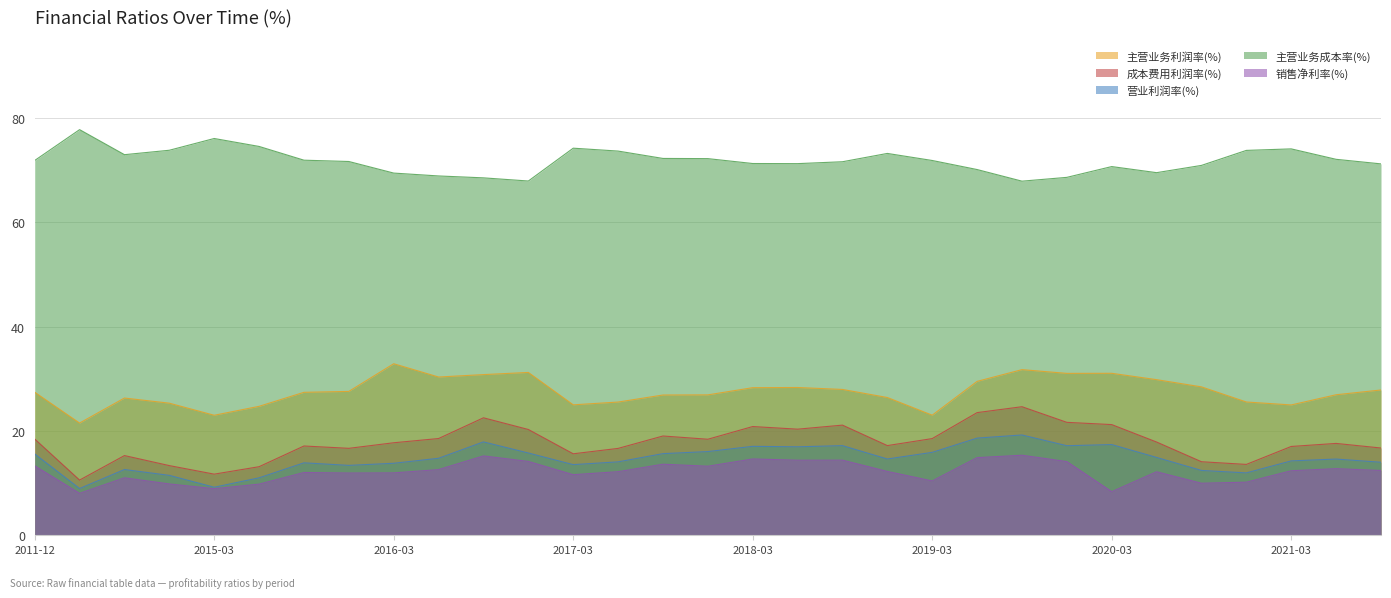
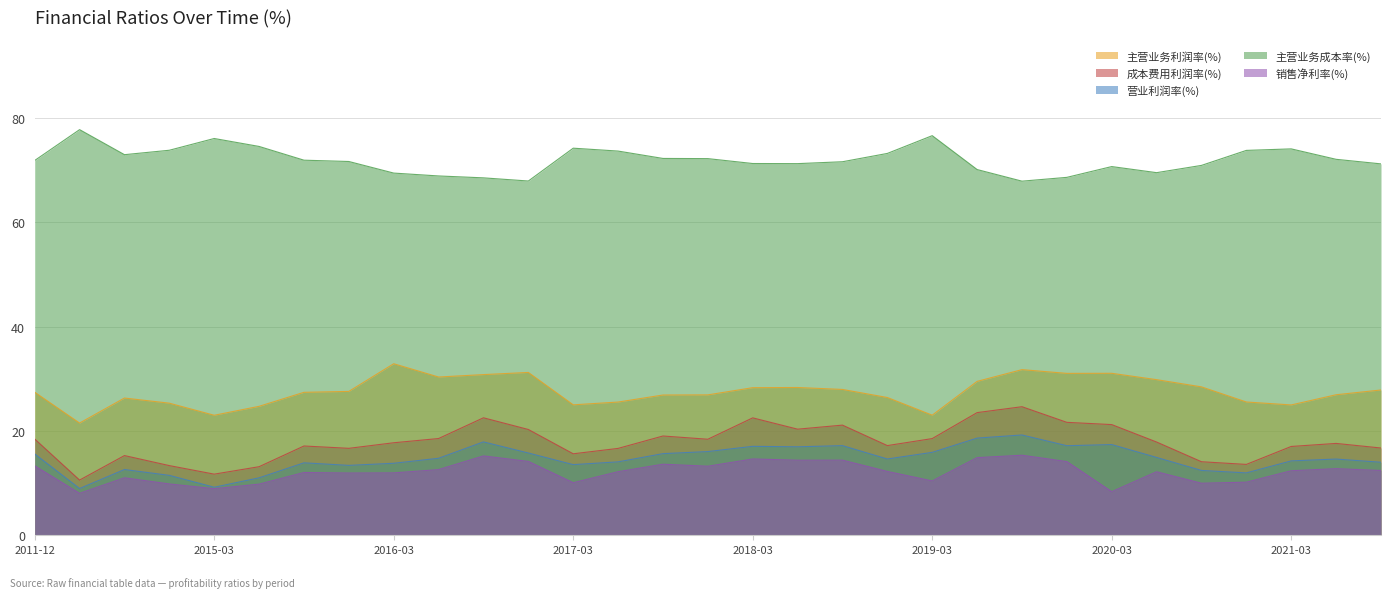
  {
    "主营业务利润率(%)": {
      "2011-12": 27,
      "2015-03": 23,
      "2016-03": 33,
      "2017-03": 25,
      "2018-03": 28,
      "2019-03": 23,
      "2020-03": 31,
      "2021-03": 25
    },
    "成本费用利润率(%)": {
      "2011-12": 18,
      "2015-03": 12,
      "2016-03": 18,
      "2017-03": 16,
-     "2018-03": 21,
+     "2018-03": 23,
      "2019-03": 19,
      "2020-03": 21,
      "2021-03": 17
    },
    "营业利润率(%)": {
      "2011-12": 16,
      "2016-03": 14,
      "2017-03": 14,
      "2018-03": 17,
      "2019-03": 16,
      "2020-03": 17,
      "2021-03": 14
    },
    "主营业务成本率(%)": {
      "2011-12": 72,
      "2015-03": 76,
      "2016-03": 69,
      "2017-03": 74,
      "2018-03": 71,
-     "2019-03": 72,
+     "2019-03": 77,
      "2020-03": 71,
      "2021-03": 74
    },
    "销售净利率(%)": {
      "2011-12": 13,
      "2016-03": 12,
-     "2017-03": 12,
+     "2017-03": 10,
      "2018-03": 15,
      "2019-03": 10,
      "2020-03": 8,
      "2021-03": 12
    }
  }
